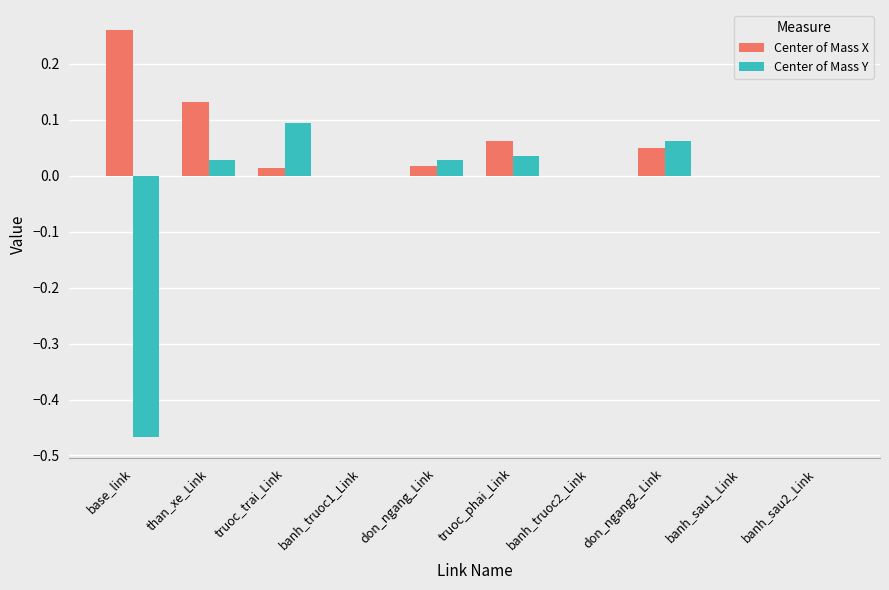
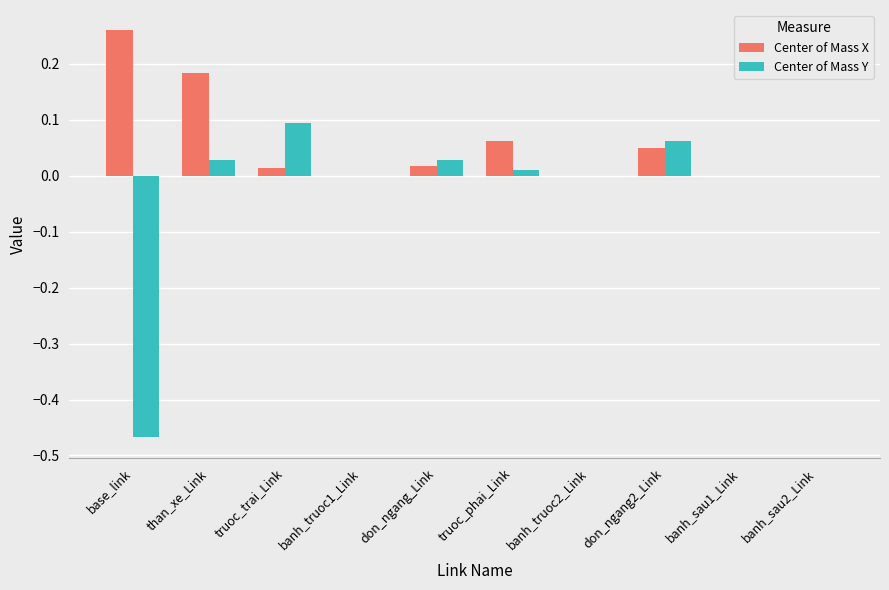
  {
    "Center of Mass X": {
      "base_link": 0.26,
-     "than_xe_Link": 0.13,
+     "than_xe_Link": 0.18,
      "truoc_trai_Link": 0.01,
      "don_ngang_Link": 0.02,
      "truoc_phai_Link": 0.06,
      "don_ngang2_Link": 0.05
    },
    "Center of Mass Y": {
      "base_link": -0.47,
      "than_xe_Link": 0.03,
      "truoc_trai_Link": 0.09,
      "don_ngang_Link": 0.03,
-     "truoc_phai_Link": 0.03,
+     "truoc_phai_Link": 0.01,
      "don_ngang2_Link": 0.06,
      "banh_sau1_Link": 0.00,
      "banh_sau2_Link": 0.00
    }
  }
